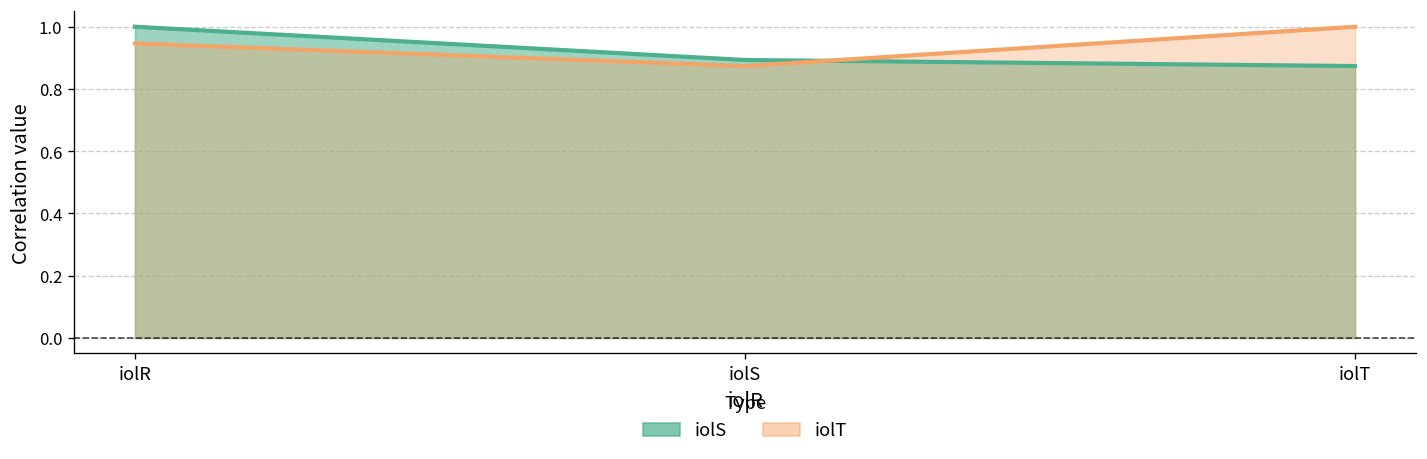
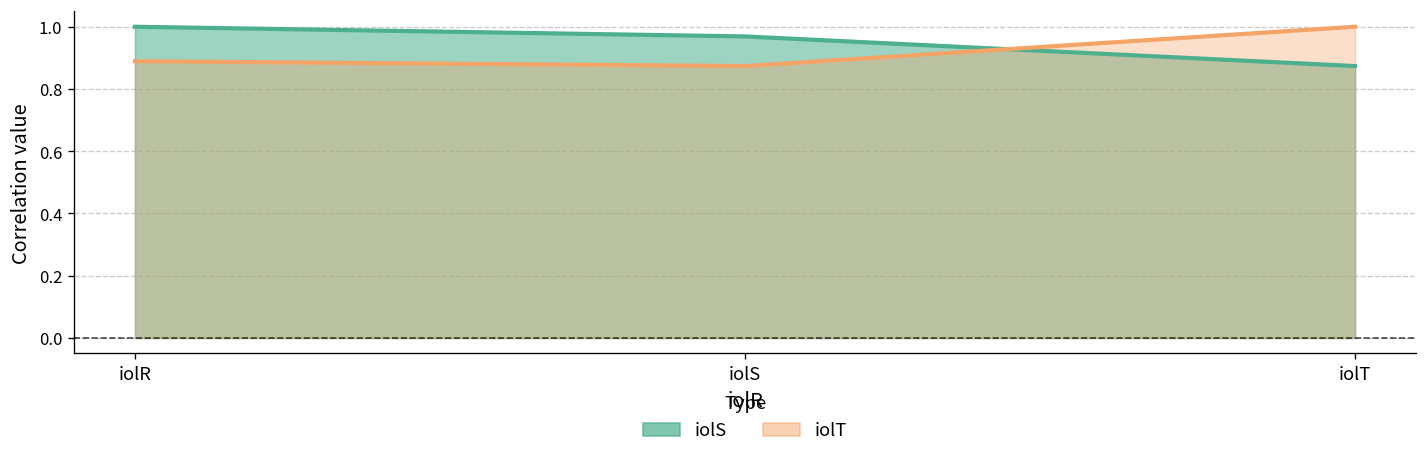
  {
    "iolS": {
      "iolR": 1.00,
-     "iolS": 0.89,
+     "iolS": 0.97,
      "iolT": 0.87
    },
    "iolT": {
-     "iolR": 0.95,
+     "iolR": 0.89,
      "iolS": 0.87,
      "iolT": 1.00
    }
  }
